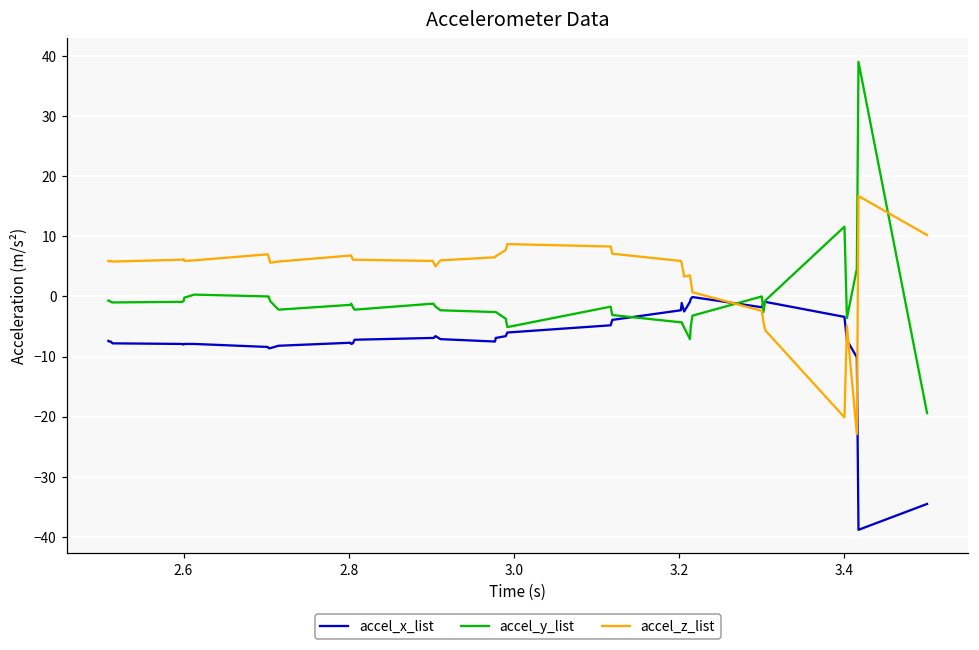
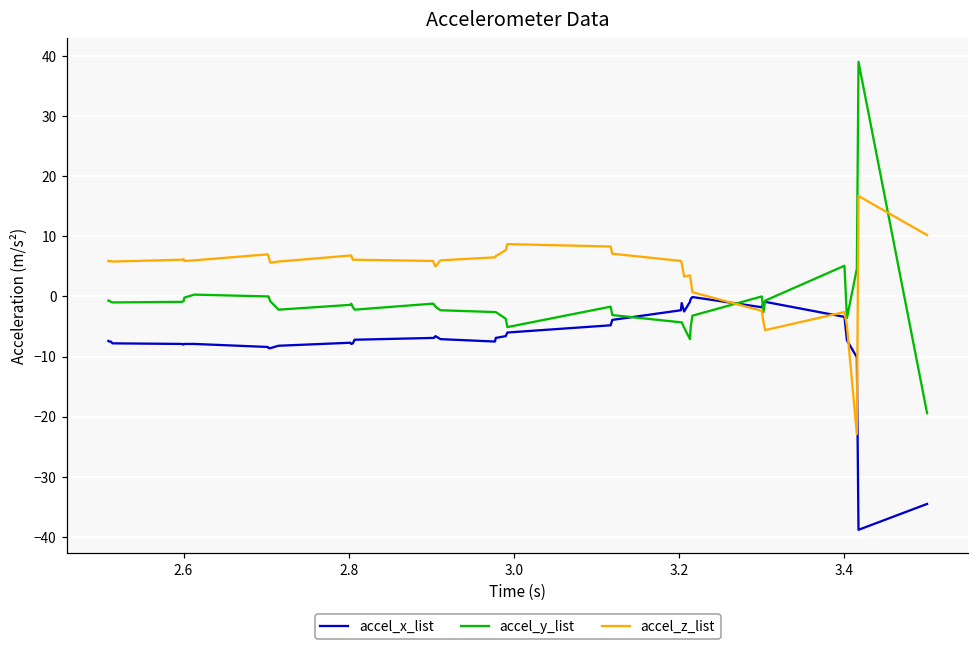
  {
    "accel_x_list": {
      "2.6": -8
    },
    "accel_y_list": {
      "2.6": -1,
-     "3.4": 12
+     "3.4": 5
    },
    "accel_z_list": {
      "2.6": 6,
-     "3.4": -20
+     "3.4": -3
    }
  }
